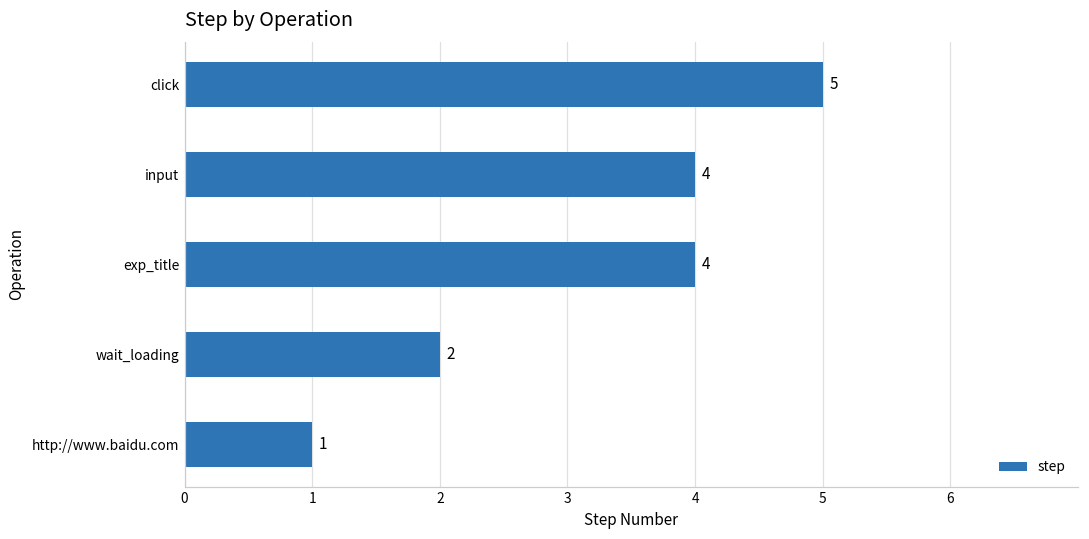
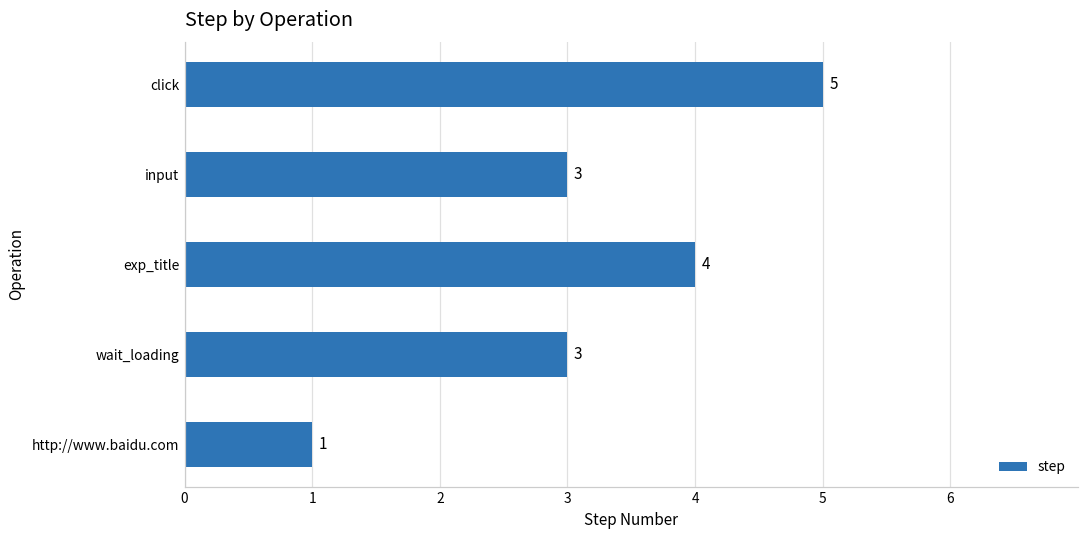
  {
    "click": 5,
-   "input": 4,
+   "input": 3,
    "exp_title": 4,
-   "wait_loading": 2,
+   "wait_loading": 3,
    "http://www.baidu.com": 1
  }
